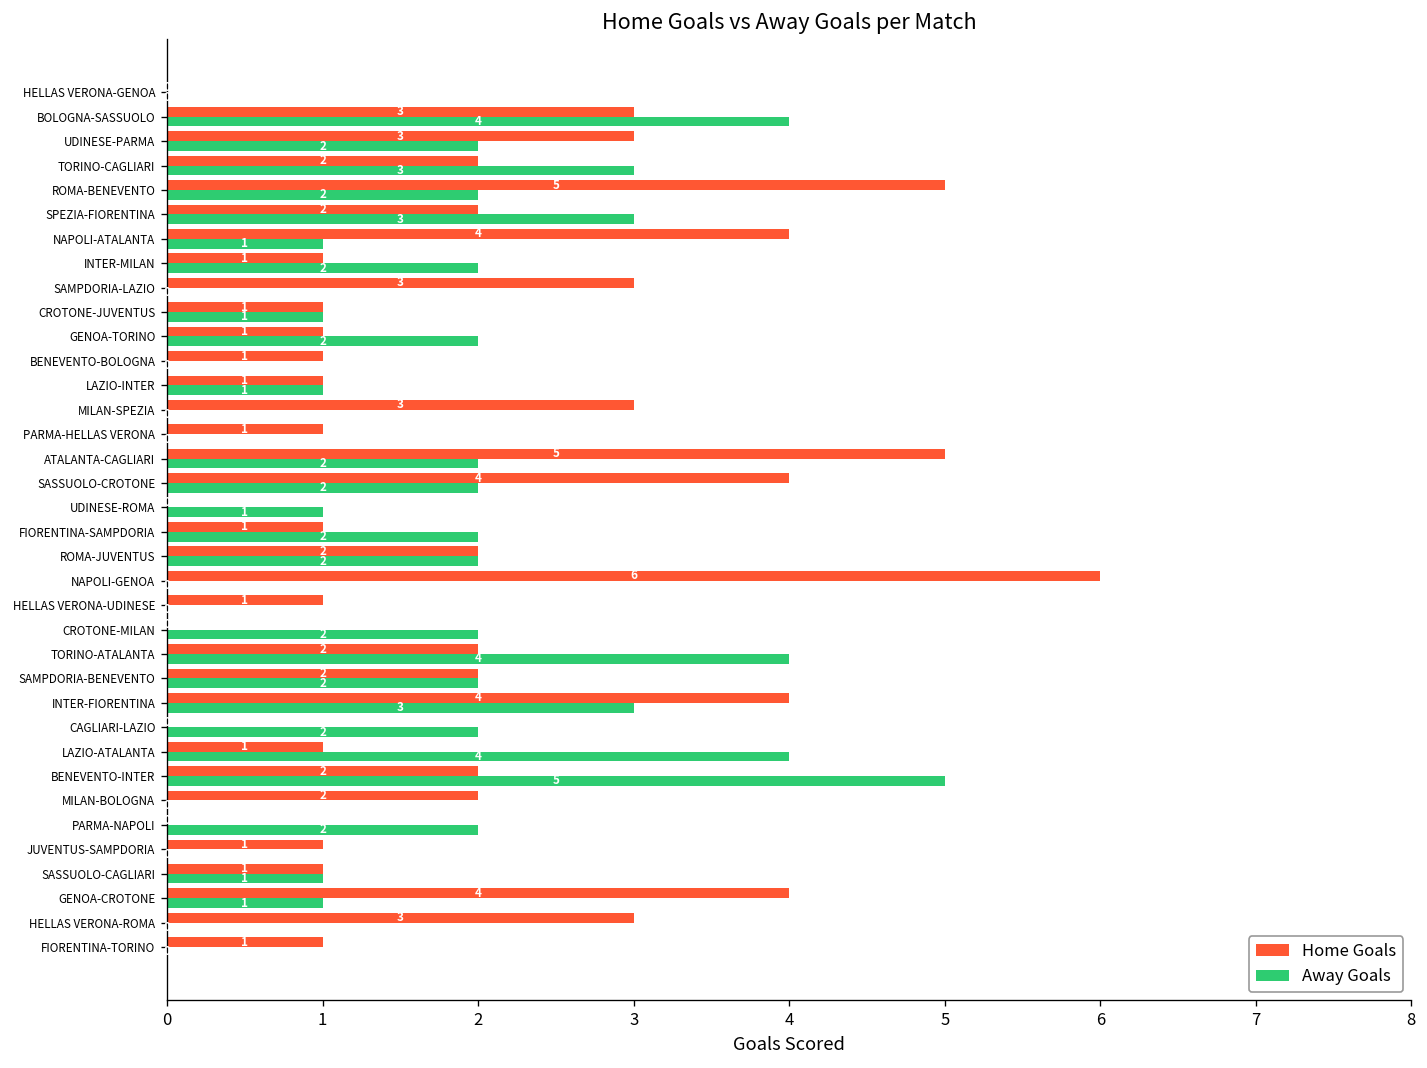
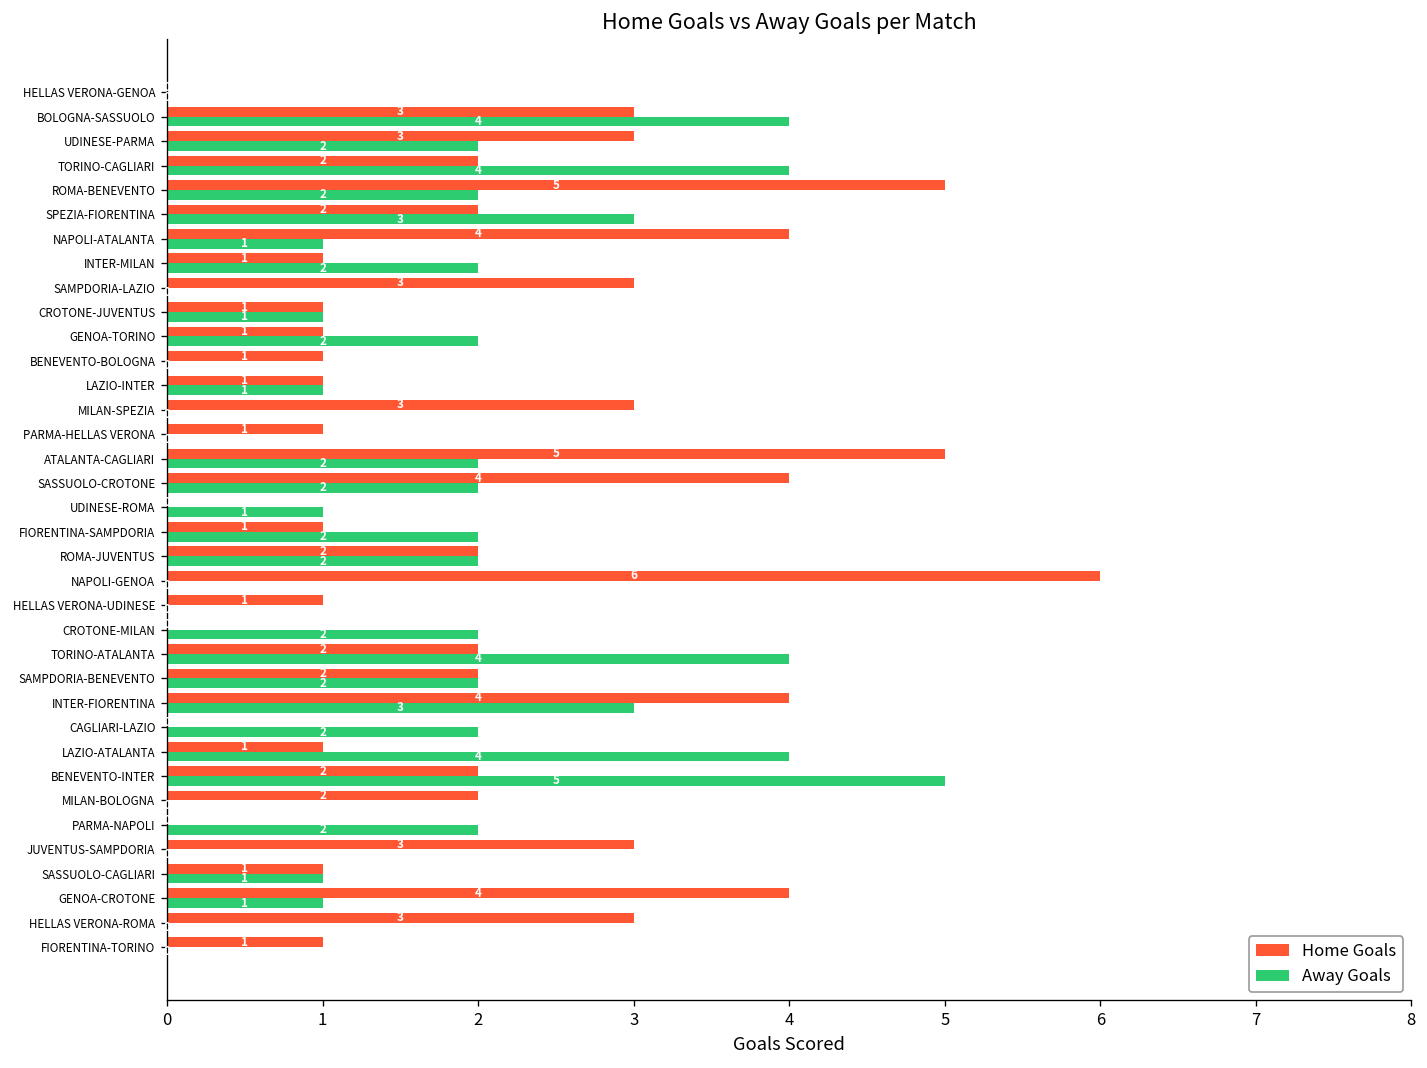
  {
    "Home Goals": {
      "BOLOGNA-SASSUOLO": 3,
      "UDINESE-PARMA": 3,
      "TORINO-CAGLIARI": 2,
      "ROMA-BENEVENTO": 5,
      "SPEZIA-FIORENTINA": 2,
      "NAPOLI-ATALANTA": 4,
      "INTER-MILAN": 1,
      "SAMPDORIA-LAZIO": 3,
      "GENOA-TORINO": 1,
      "BENEVENTO-BOLOGNA": 1,
      "MILAN-SPEZIA": 3,
      "PARMA-HELLAS VERONA": 1,
      "ATALANTA-CAGLIARI": 5,
      "SASSUOLO-CROTONE": 4,
      "FIORENTINA-SAMPDORIA": 1,
      "NAPOLI-GENOA": 6,
      "HELLAS VERONA-UDINESE": 1,
      "TORINO-ATALANTA": 2,
      "INTER-FIORENTINA": 4,
      "LAZIO-ATALANTA": 1,
      "BENEVENTO-INTER": 2,
      "MILAN-BOLOGNA": 2,
-     "JUVENTUS-SAMPDORIA": 1,
+     "JUVENTUS-SAMPDORIA": 3,
      "GENOA-CROTONE": 4,
      "HELLAS VERONA-ROMA": 3,
      "FIORENTINA-TORINO": 1
    },
    "Away Goals": {
      "BOLOGNA-SASSUOLO": 4,
      "UDINESE-PARMA": 2,
-     "TORINO-CAGLIARI": 3,
+     "TORINO-CAGLIARI": 4,
      "ROMA-BENEVENTO": 2,
      "SPEZIA-FIORENTINA": 3,
      "NAPOLI-ATALANTA": 1,
      "INTER-MILAN": 2,
      "GENOA-TORINO": 2,
      "ATALANTA-CAGLIARI": 2,
      "SASSUOLO-CROTONE": 2,
      "UDINESE-ROMA": 1,
      "FIORENTINA-SAMPDORIA": 2,
      "CROTONE-MILAN": 2,
      "TORINO-ATALANTA": 4,
      "INTER-FIORENTINA": 3,
      "CAGLIARI-LAZIO": 2,
      "LAZIO-ATALANTA": 4,
      "BENEVENTO-INTER": 5,
      "PARMA-NAPOLI": 2,
      "GENOA-CROTONE": 1
    }
  }
